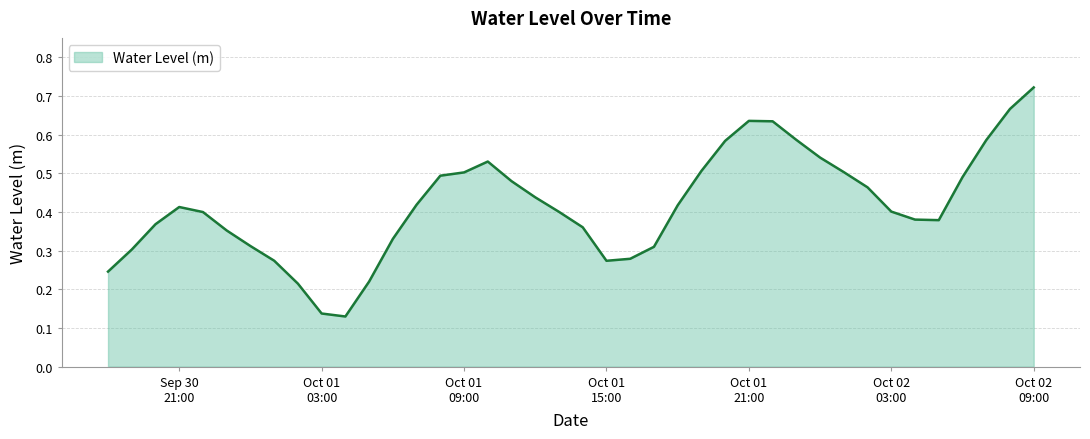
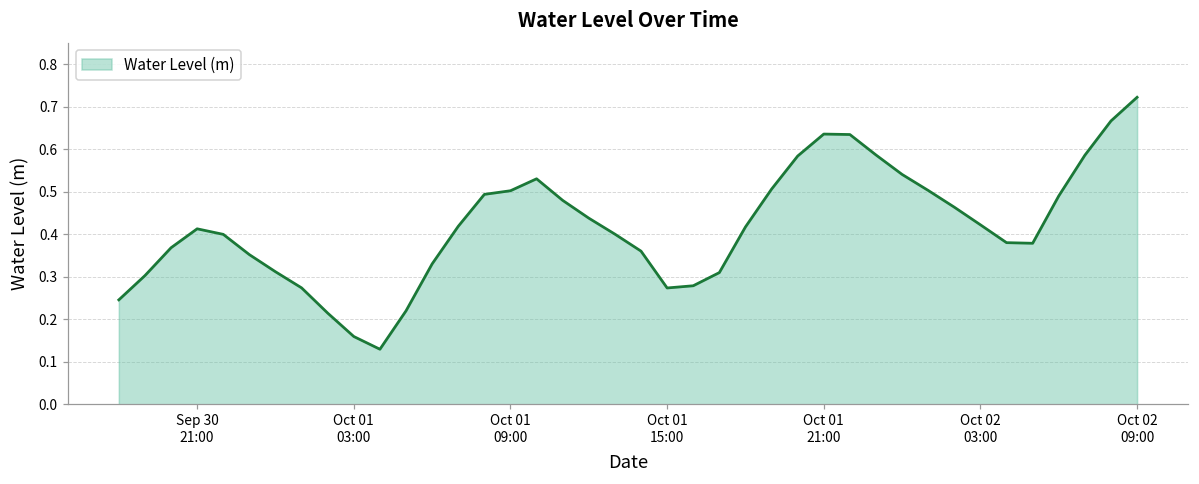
  {
    "Sep 30 21:00": 0.41,
-   "Oct 01 03:00": 0.14,
+   "Oct 01 03:00": 0.16,
    "Oct 01 09:00": 0.50,
    "Oct 01 15:00": 0.27,
    "Oct 01 21:00": 0.64,
-   "Oct 02 03:00": 0.40,
+   "Oct 02 03:00": 0.42,
    "Oct 02 09:00": 0.72
  }
